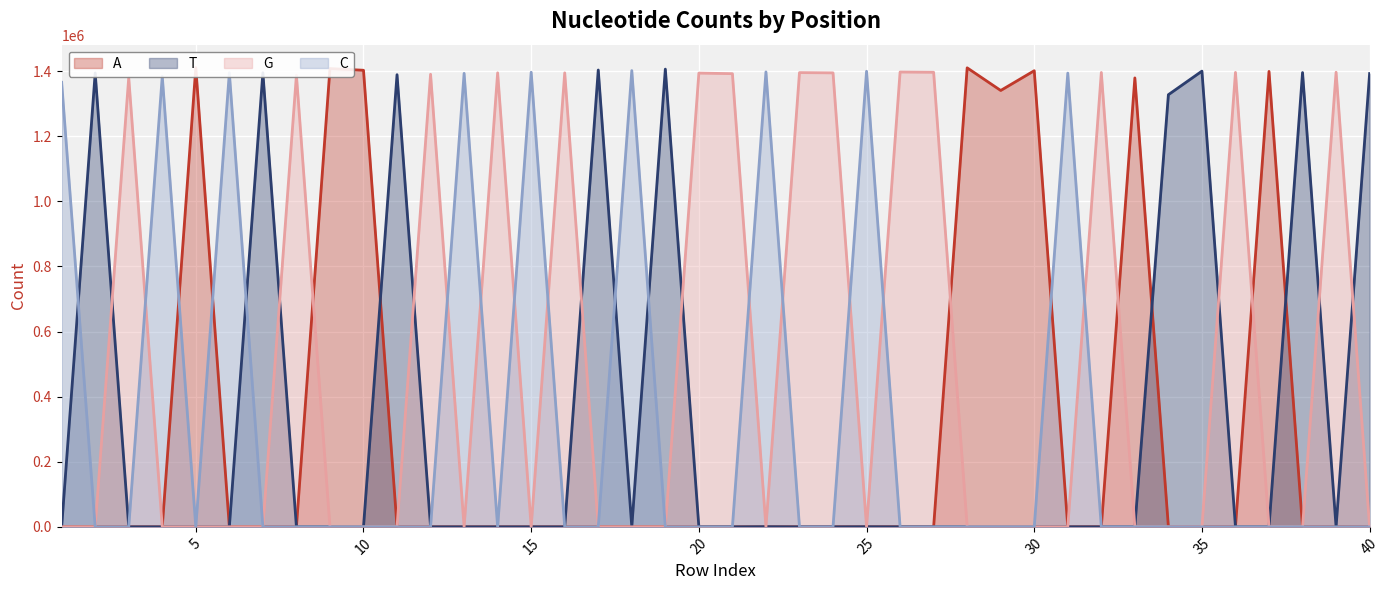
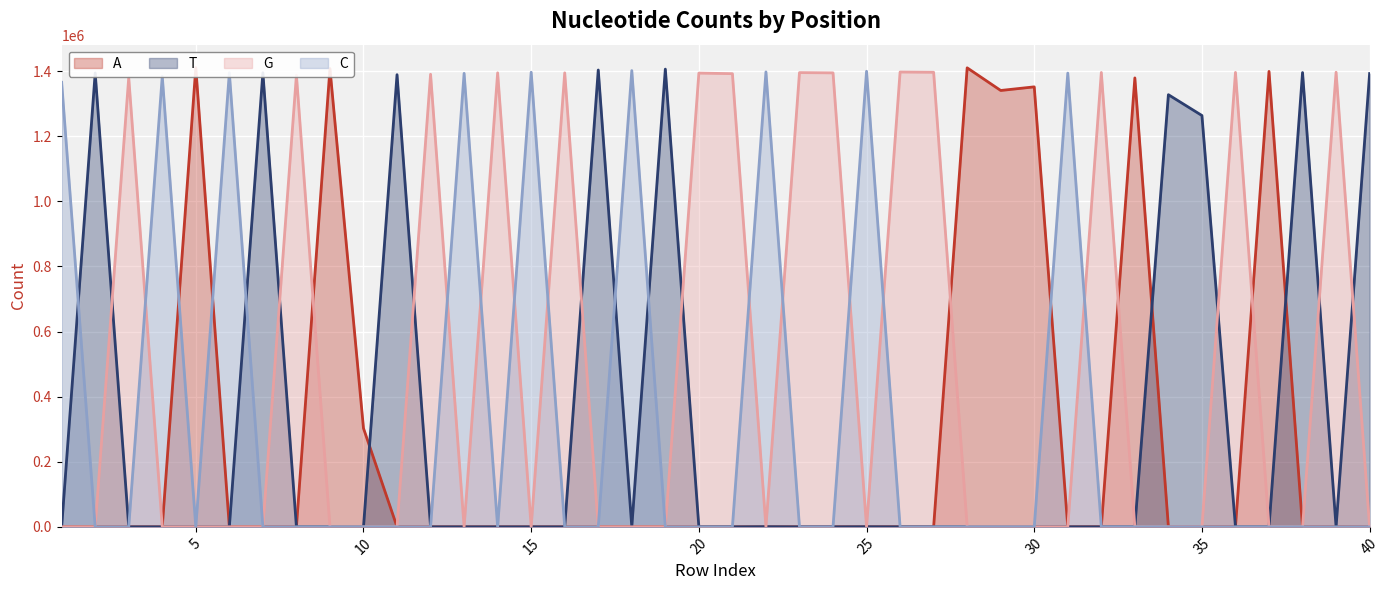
  {
    "A": {
-     "10": 1400000,
-     "30": 1400000
+     "10": 300000,
+     "30": 1350000
    },
    "T": {
-     "35": 1400000,
+     "35": 1260000,
      "40": 1390000
    }
  }
